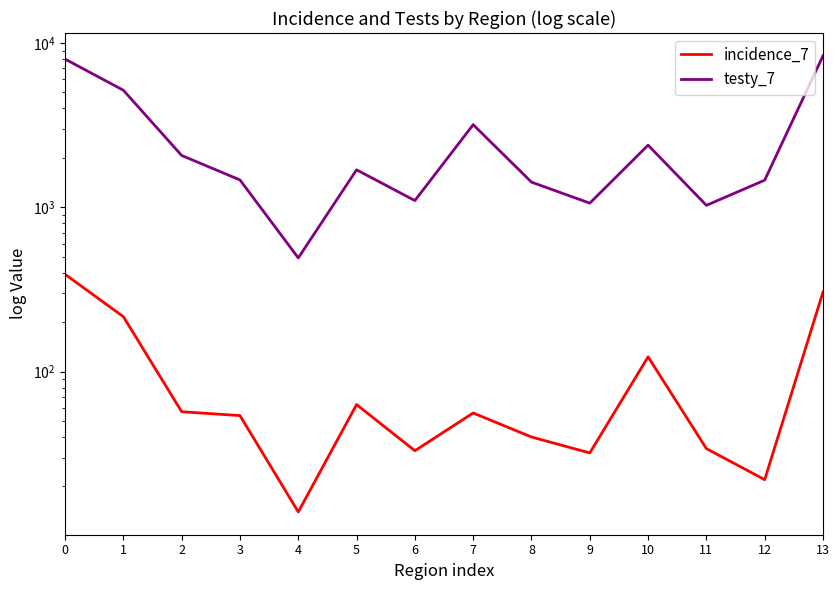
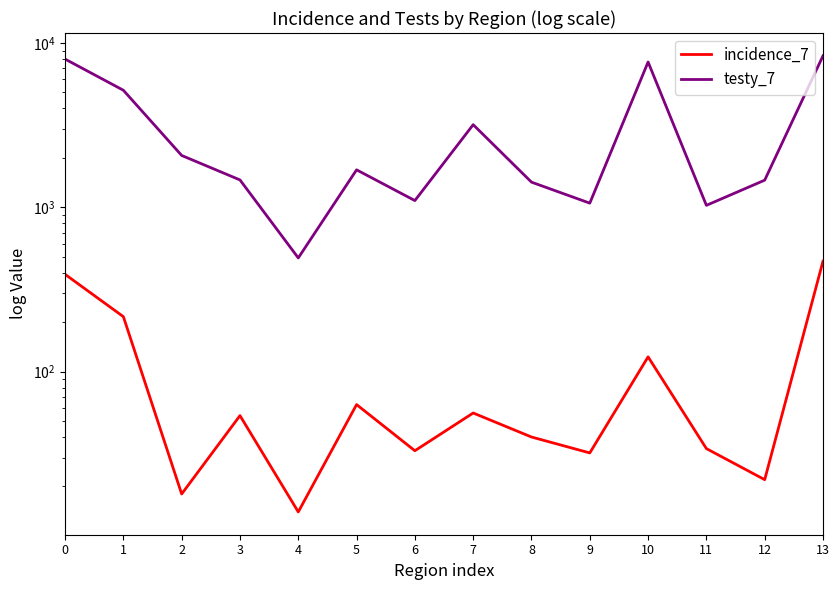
  {
    "incidence_7": {
      "0": 390,
      "1": 220,
-     "2": 57,
+     "2": 18,
      "3": 54,
      "4": 14,
      "5": 63,
      "6": 33,
      "7": 56,
      "8": 40,
      "9": 32,
      "10": 120,
      "11": 34,
      "12": 22,
-     "13": 310
+     "13": 470
    },
    "testy_7": {
      "0": 8000,
      "1": 5200,
      "2": 2100,
      "3": 1500,
      "4": 490,
      "5": 1700,
      "6": 1100,
      "7": 3200,
      "8": 1400,
      "9": 1100,
-     "10": 2400,
+     "10": 8000,
      "11": 1000,
      "12": 1500,
      "13": 8000
    }
  }
